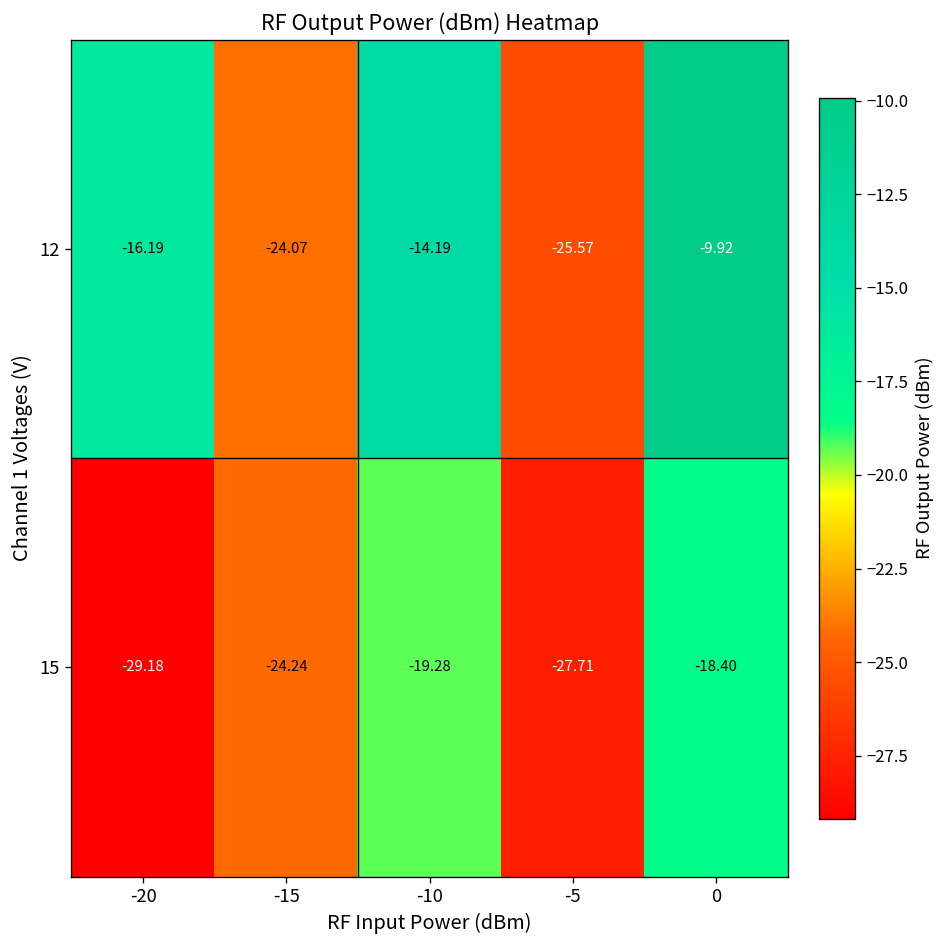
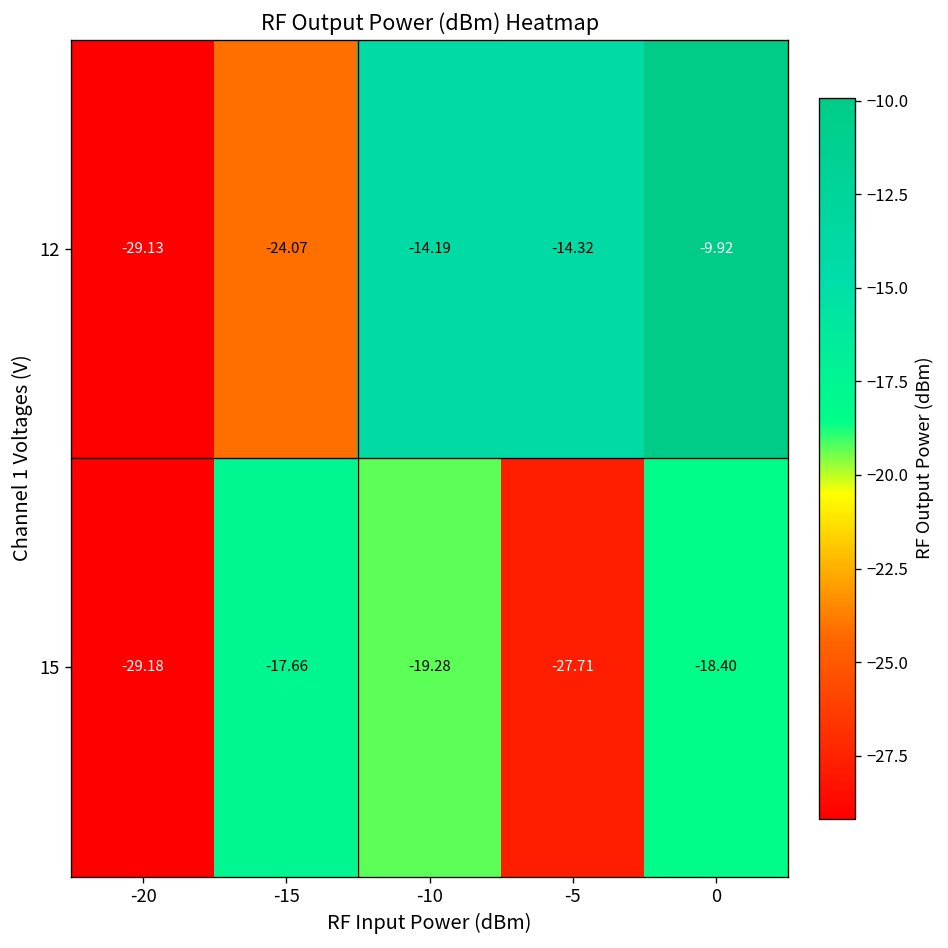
  {
    "12": {
-     "-20": -16.19,
+     "-20": -29.13,
      "-15": -24.07,
      "-10": -14.19,
-     "-5": -25.57,
+     "-5": -14.32,
      "0": -9.92
    },
    "15": {
      "-20": -29.18,
-     "-15": -24.24,
+     "-15": -17.66,
      "-10": -19.28,
      "-5": -27.71,
      "0": -18.40
    }
  }
